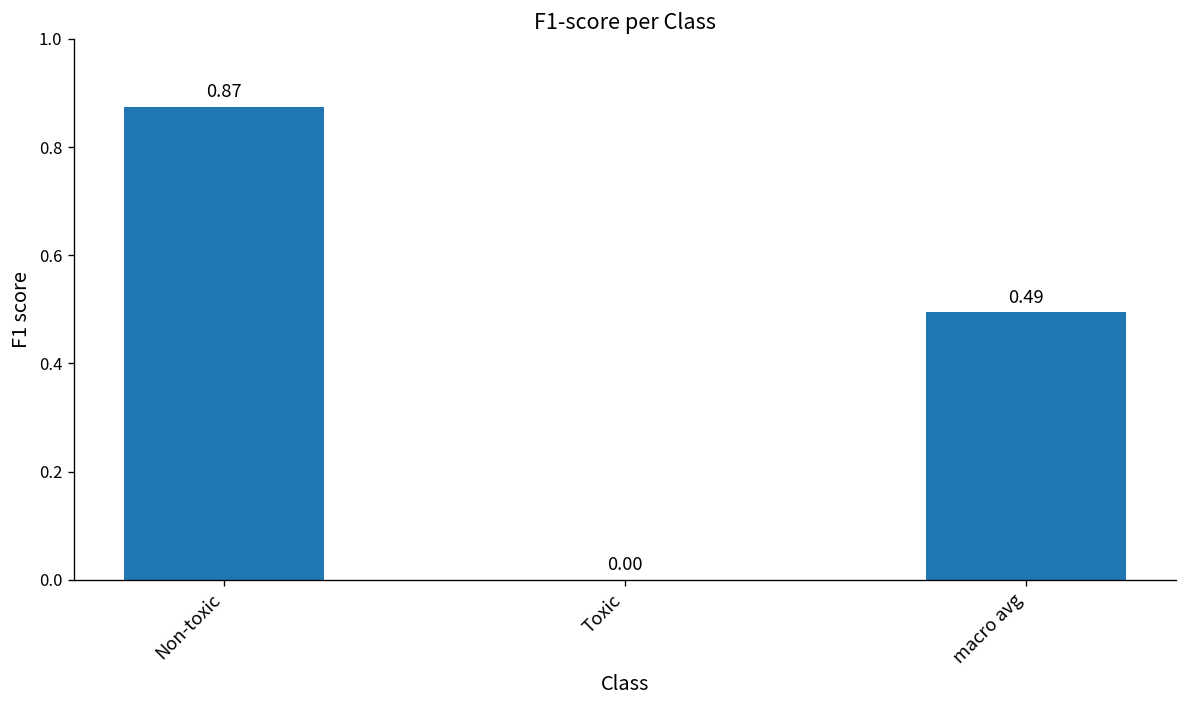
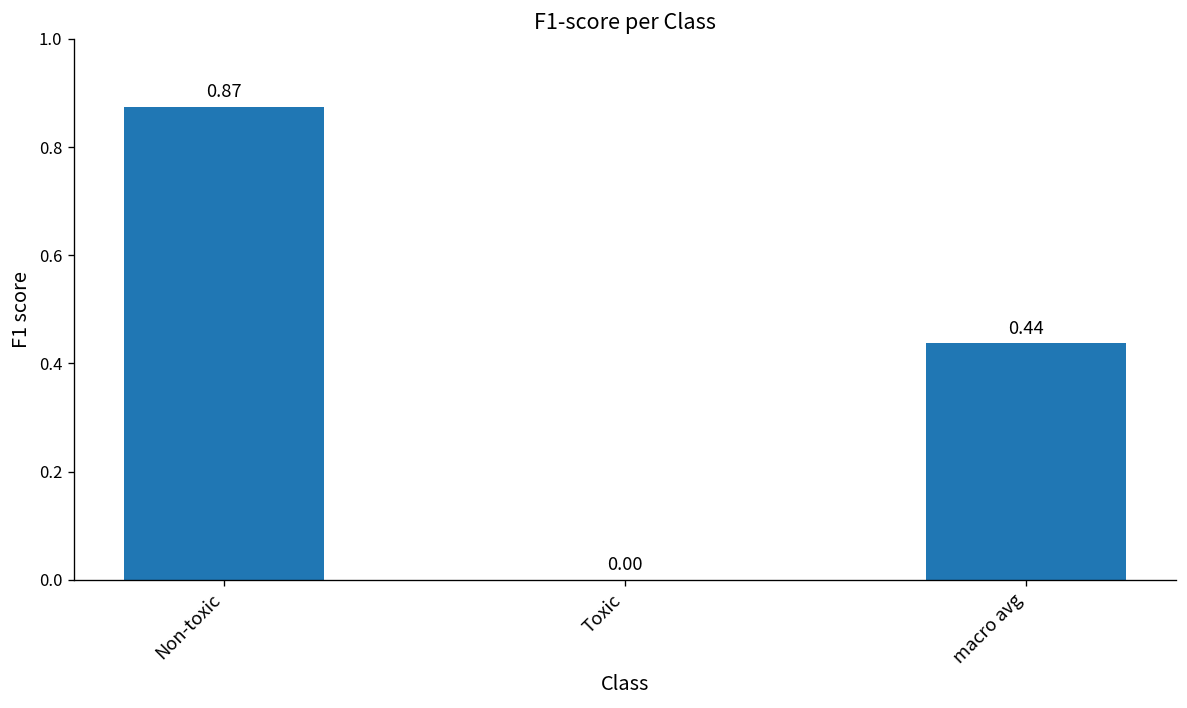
  {
    "Non-toxic": 0.87,
    "Toxic": 0.00,
-   "macro avg": 0.49
+   "macro avg": 0.44
  }
